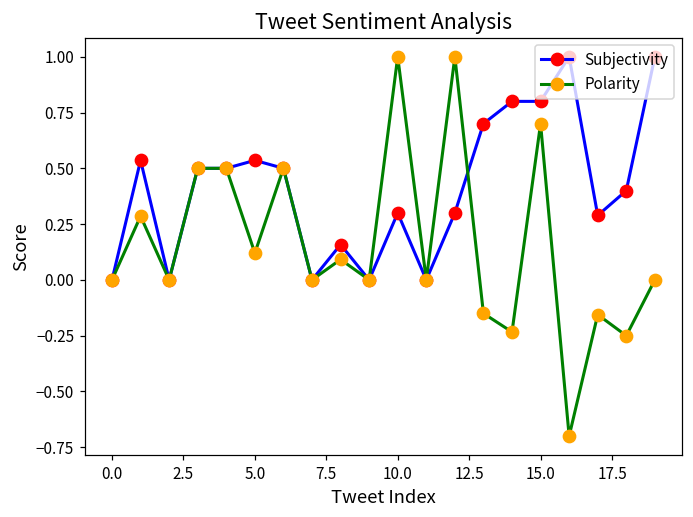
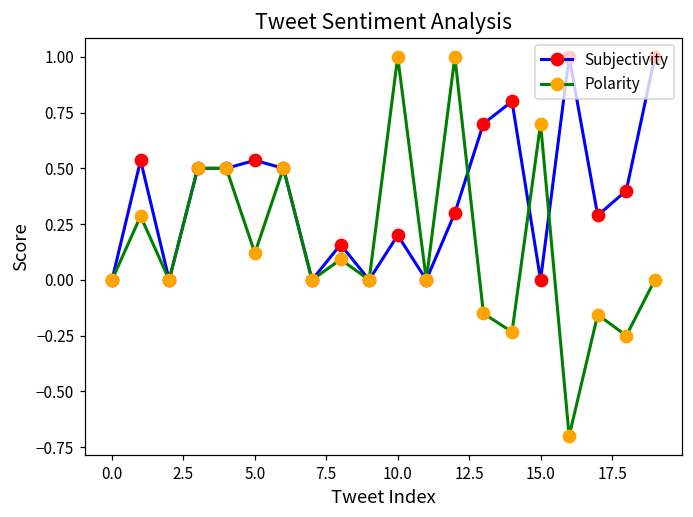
  {
    "Subjectivity": {
      "5.0": 0.54,
-     "10.0": 0.3,
-     "15.0": 0.8
+     "10.0": 0.2,
+     "15.0": 0.0
    },
    "Polarity": {
      "5.0": 0.12,
      "10.0": 1.0,
      "15.0": 0.7
    }
  }
